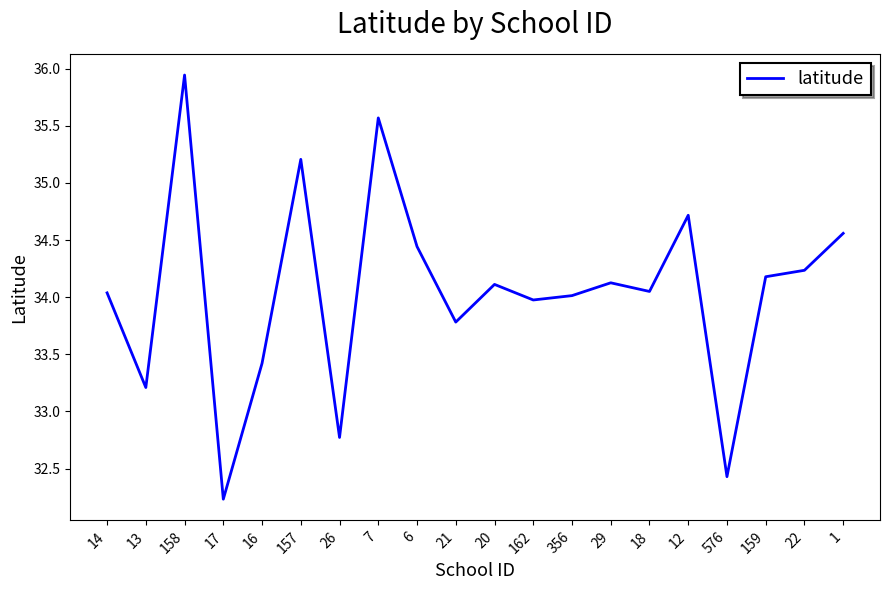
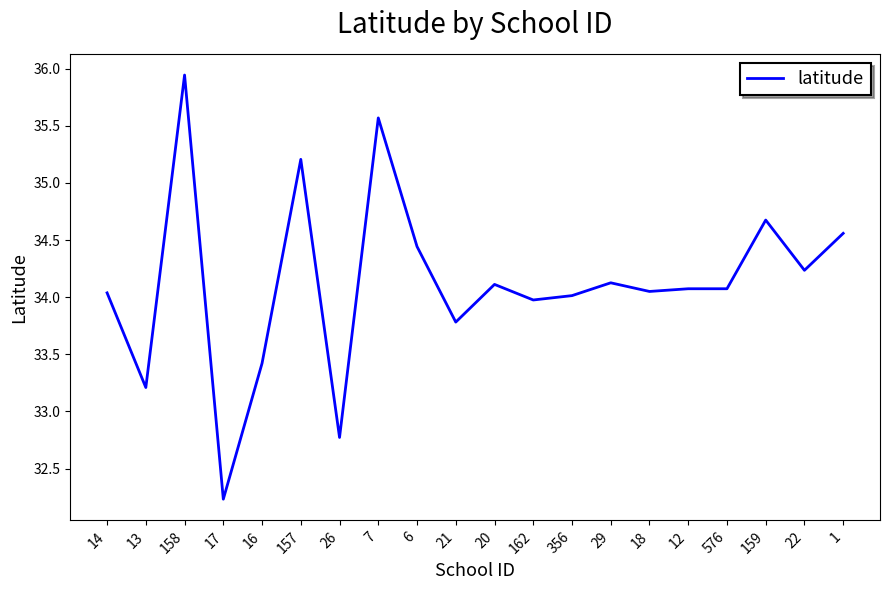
  {
    "14": 34.04,
    "13": 33.21,
    "158": 35.94,
    "17": 32.23,
    "16": 33.42,
    "157": 35.21,
    "26": 32.77,
    "7": 35.57,
    "6": 34.44,
    "21": 33.78,
    "20": 34.11,
    "162": 33.98,
    "356": 34.01,
    "29": 34.13,
    "18": 34.05,
-   "12": 34.72,
-   "576": 32.43,
-   "159": 34.18,
+   "12": 34.07,
+   "576": 34.07,
+   "159": 34.68,
    "22": 34.24,
    "1": 34.56
  }
